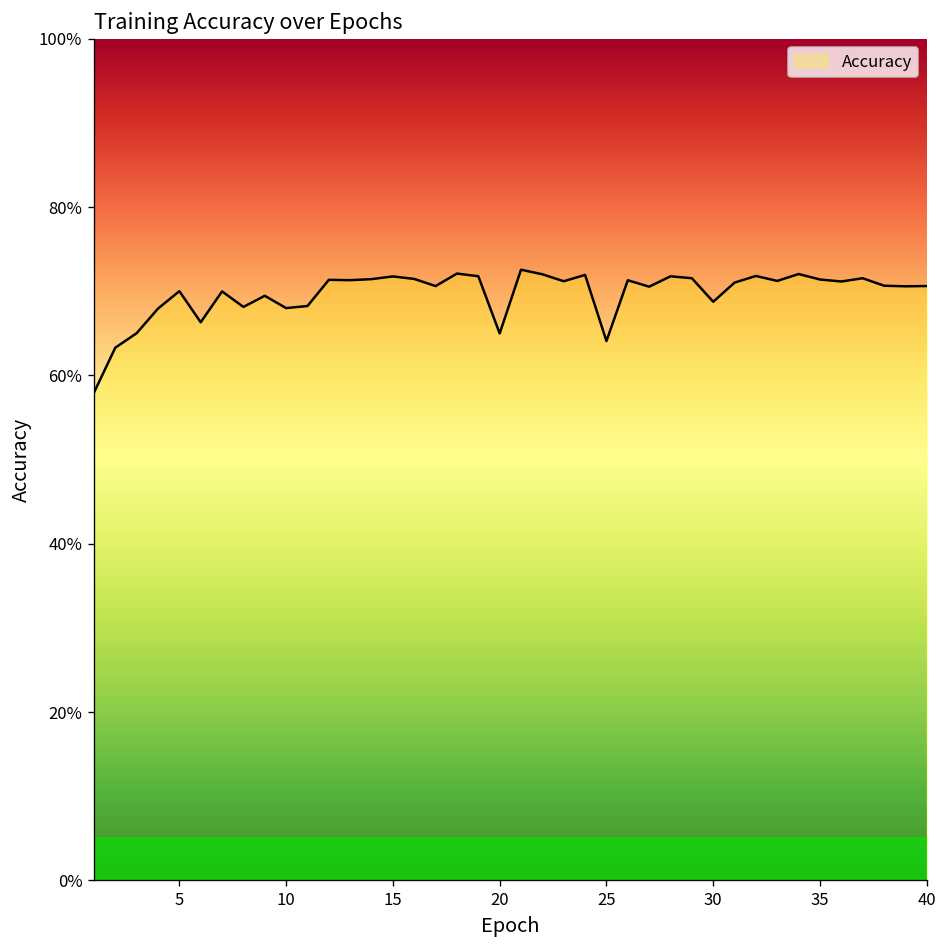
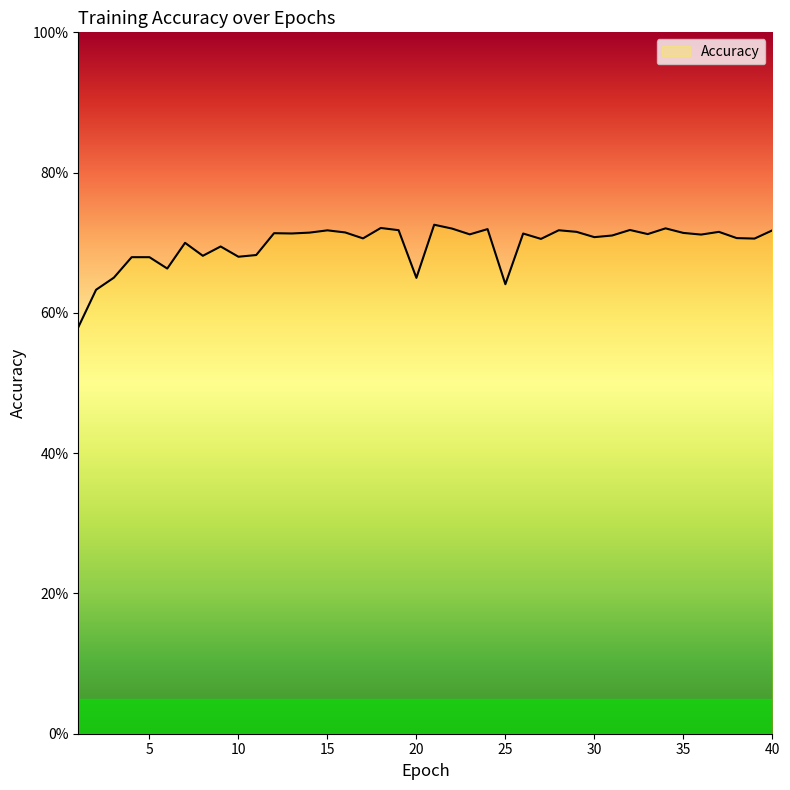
  {
-   "5": "70%",
+   "5": "68%",
    "10": "68%",
    "15": "72%",
    "20": "65%",
    "25": "64%",
-   "30": "69%",
+   "30": "71%",
    "35": "71%",
-   "40": "71%"
+   "40": "72%"
  }
